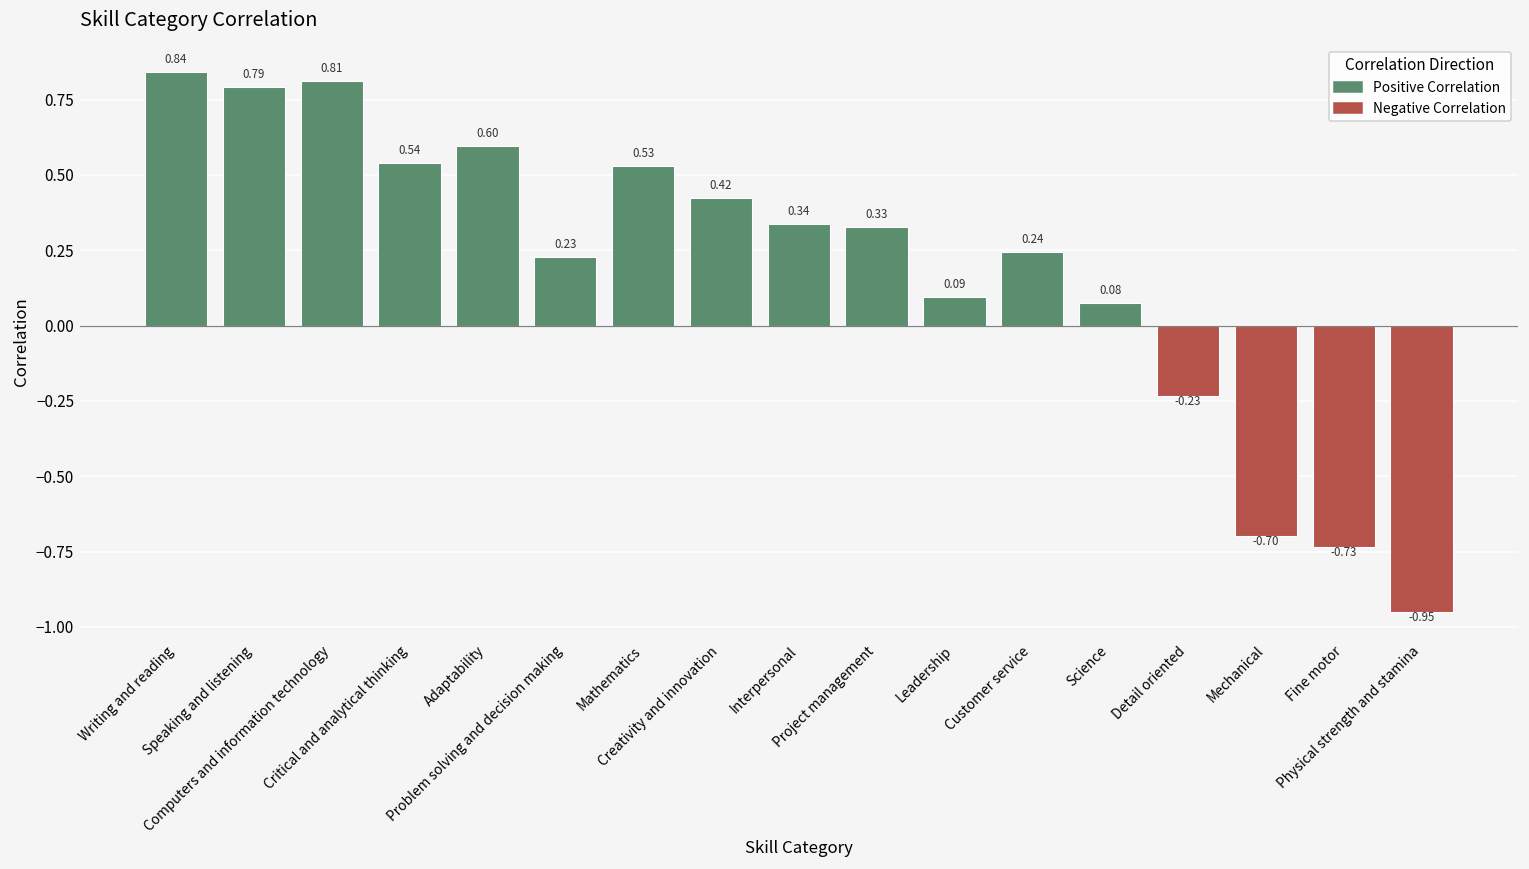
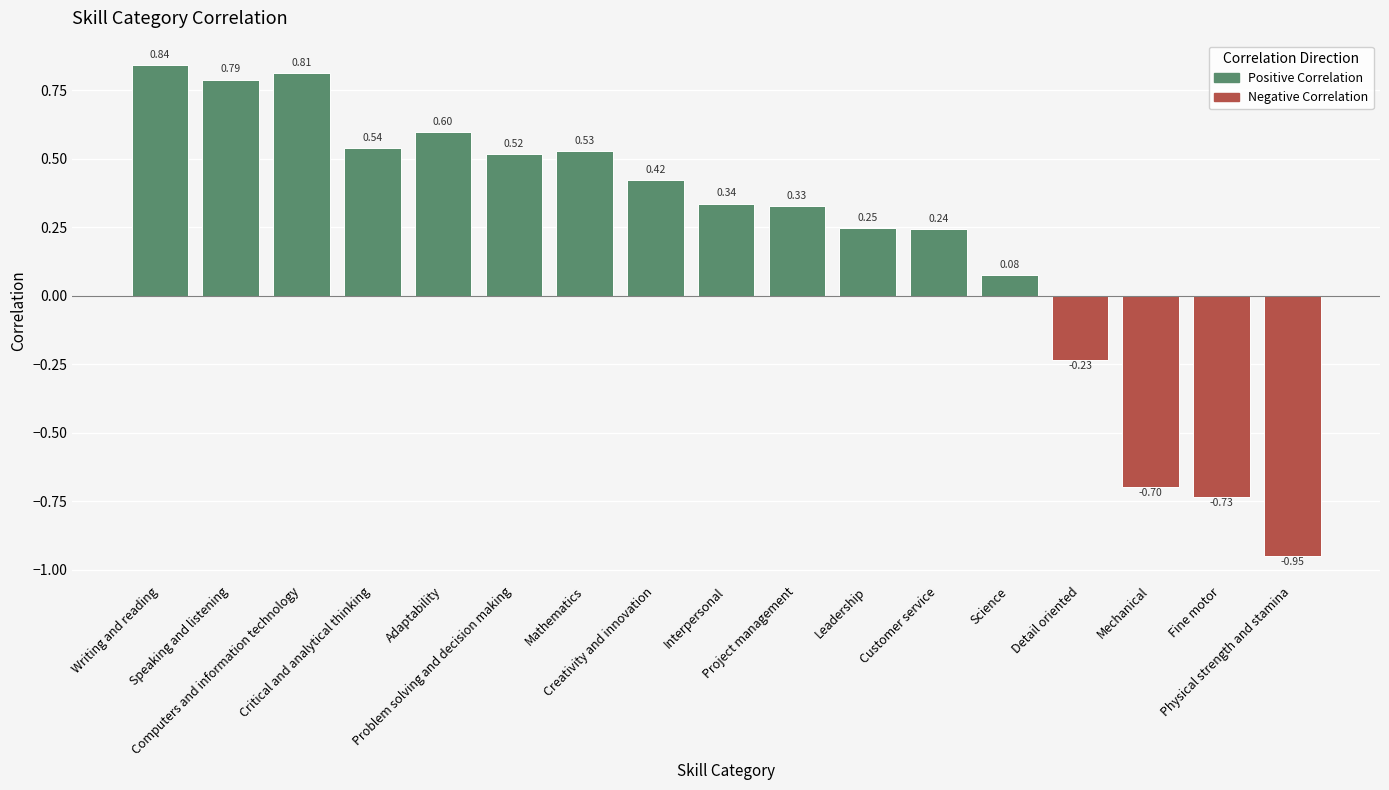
  {
    "Writing and reading": 0.84,
    "Speaking and listening": 0.79,
    "Computers and information technology": 0.81,
    "Critical and analytical thinking": 0.54,
    "Adaptability": 0.60,
-   "Problem solving and decision making": 0.23,
+   "Problem solving and decision making": 0.52,
    "Mathematics": 0.53,
    "Creativity and innovation": 0.42,
    "Interpersonal": 0.34,
    "Project management": 0.33,
-   "Leadership": 0.09,
+   "Leadership": 0.25,
    "Customer service": 0.24,
    "Science": 0.08,
    "Detail oriented": -0.23,
    "Mechanical": -0.70,
    "Fine motor": -0.73,
    "Physical strength and stamina": -0.95
  }
